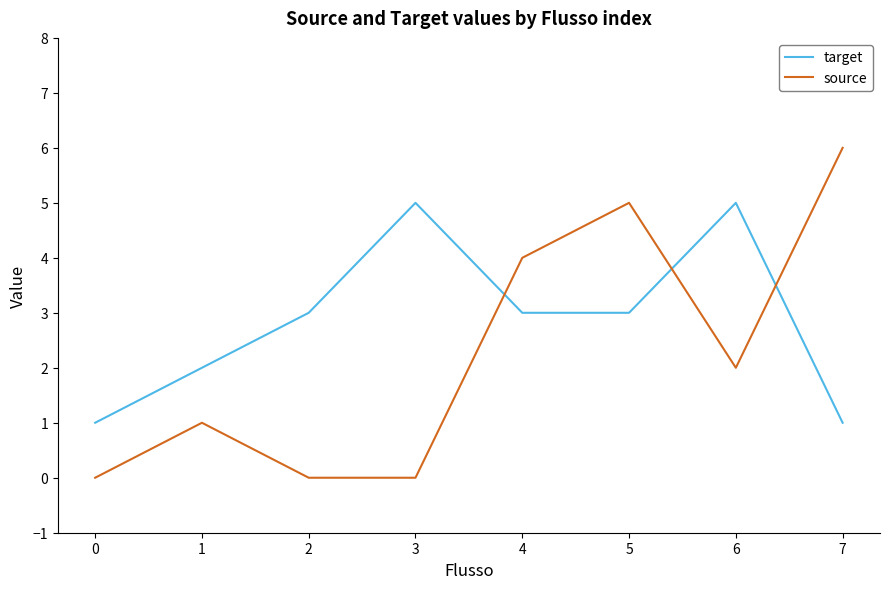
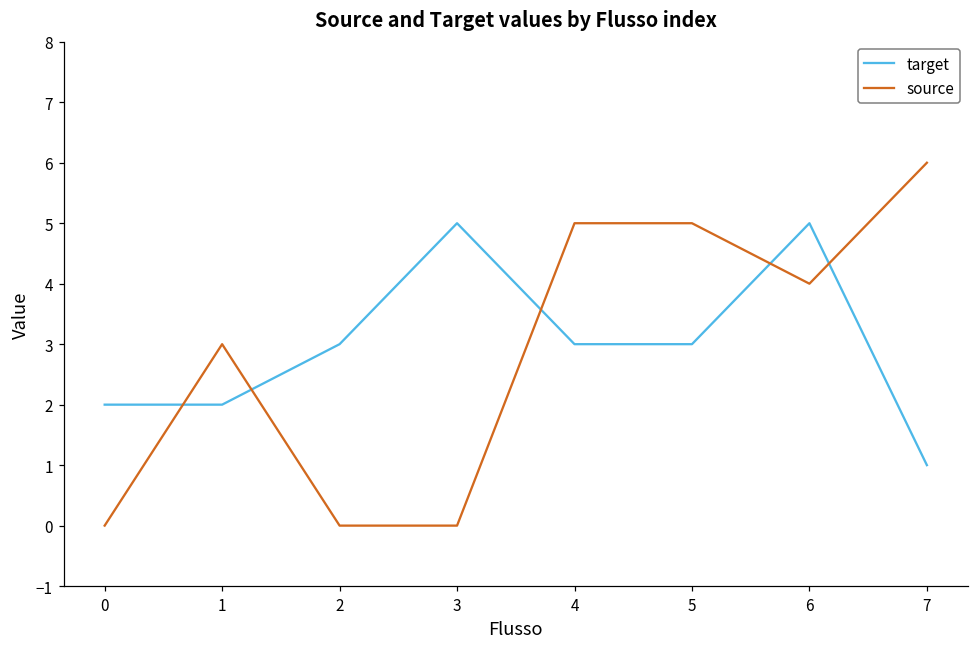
  {
    "target": {
-     "0": 1,
+     "0": 2,
      "1": 2,
      "2": 3,
      "3": 5,
      "4": 3,
      "5": 3,
      "6": 5,
      "7": 1
    },
    "source": {
      "0": 0,
-     "1": 1,
+     "1": 3,
      "2": 0,
      "3": 0,
-     "4": 4,
+     "4": 5,
      "5": 5,
-     "6": 2,
+     "6": 4,
      "7": 6
    }
  }
